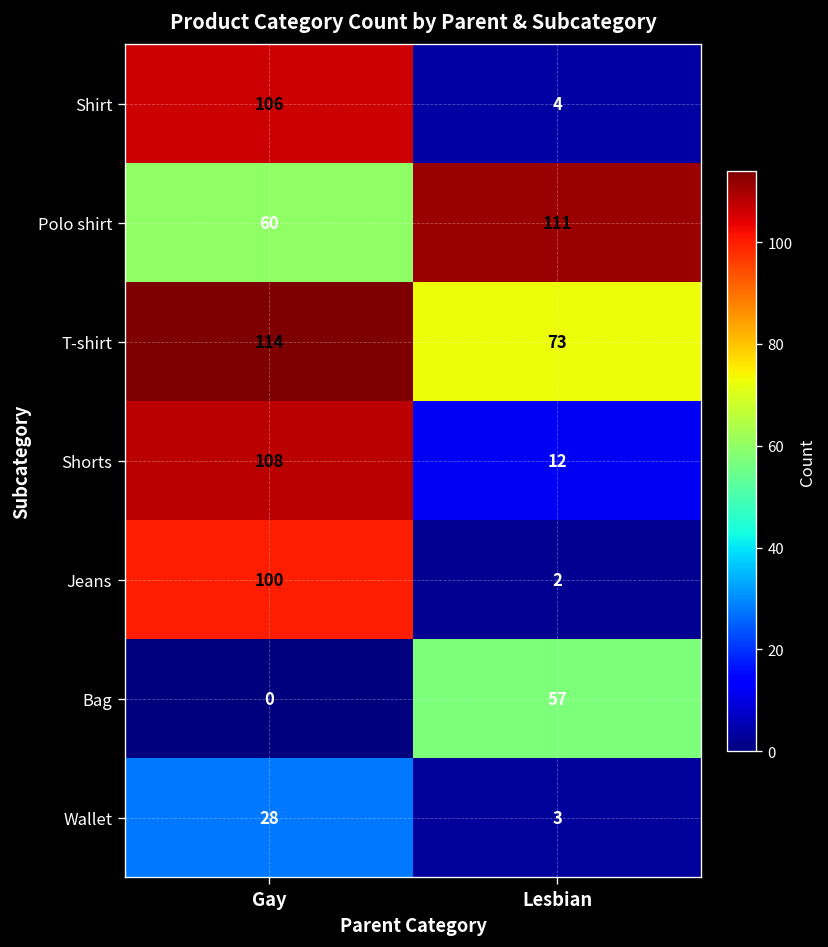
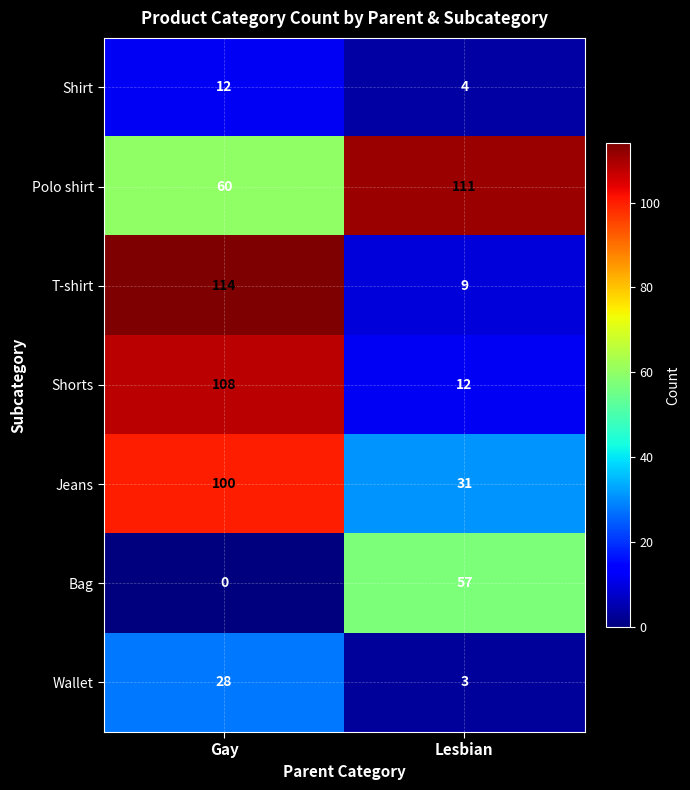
  {
    "Shirt": {
-     "Gay": 106,
+     "Gay": 12,
      "Lesbian": 4
    },
    "Polo shirt": {
      "Gay": 60,
      "Lesbian": 111
    },
    "T-shirt": {
      "Gay": 114,
-     "Lesbian": 73
+     "Lesbian": 9
    },
    "Shorts": {
      "Gay": 108,
      "Lesbian": 12
    },
    "Jeans": {
      "Gay": 100,
-     "Lesbian": 2
+     "Lesbian": 31
    },
    "Bag": {
      "Gay": 0,
      "Lesbian": 57
    },
    "Wallet": {
      "Gay": 28,
      "Lesbian": 3
    }
  }
